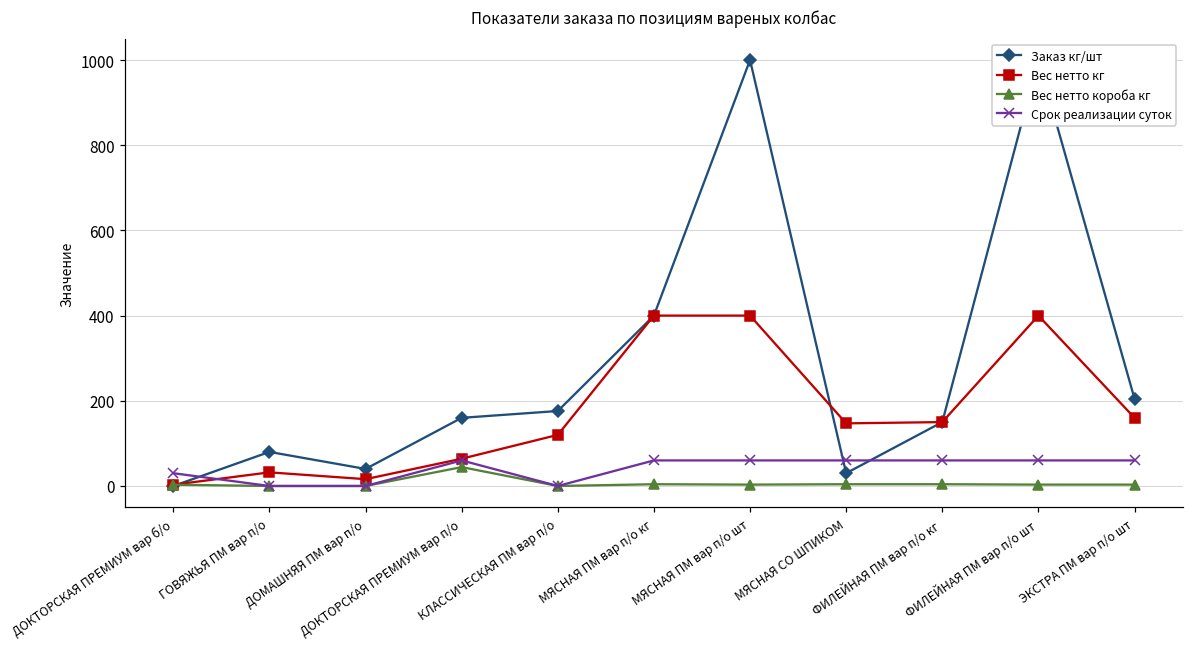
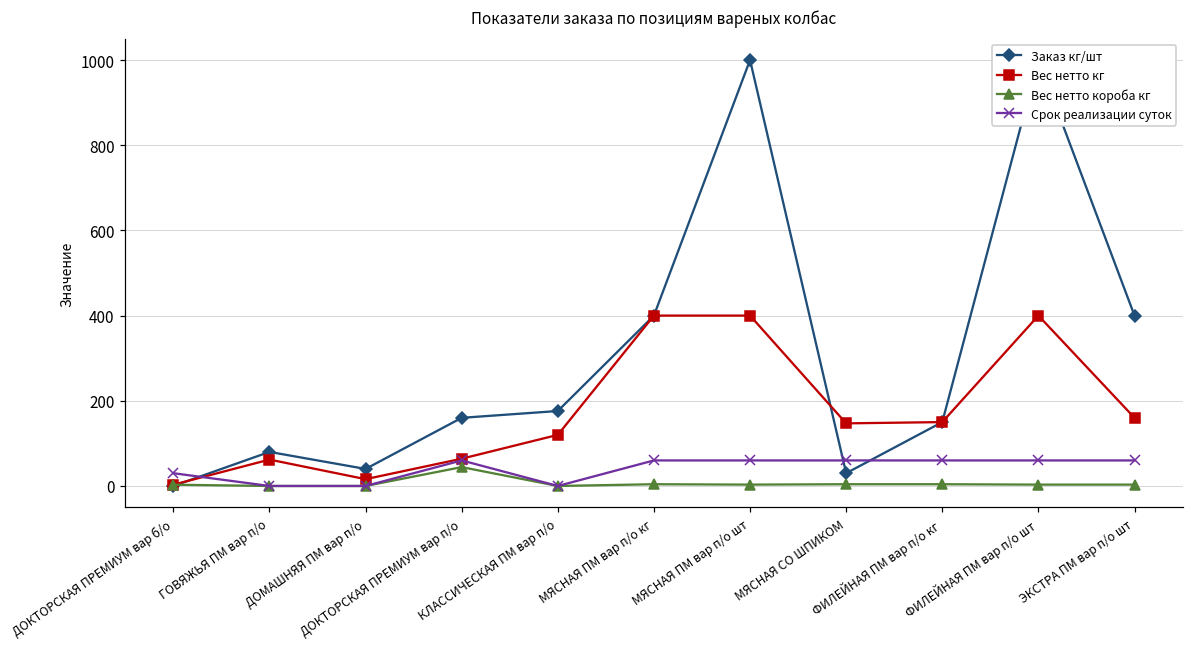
  {
    "Заказ кг/шт": {
      "ГОВЯЖЬЯ ПМ вар п/о": 80,
      "ДОМАШНЯЯ ПМ вар п/о": 40,
      "ДОКТОРСКАЯ ПРЕМИУМ вар п/о": 160,
      "КЛАССИЧЕСКАЯ ПМ вар п/о": 180,
      "МЯСНАЯ ПМ вар п/о шт": 1000,
      "МЯСНАЯ СО ШПИКОМ": 30,
-     "ЭКСТРА ПМ вар п/о шт": 210
+     "ЭКСТРА ПМ вар п/о шт": 400
    },
    "Вес нетто кг": {
-     "ГОВЯЖЬЯ ПМ вар п/о": 30,
+     "ГОВЯЖЬЯ ПМ вар п/о": 60,
      "ДОМАШНЯЯ ПМ вар п/о": 20,
      "КЛАССИЧЕСКАЯ ПМ вар п/о": 120,
      "МЯСНАЯ ПМ вар п/о шт": 400,
      "МЯСНАЯ СО ШПИКОМ": 150,
      "ФИЛЕЙНАЯ ПМ вар п/о шт": 400,
      "ЭКСТРА ПМ вар п/о шт": 160
    },
    "Вес нетто короба кг": {
      "ДОКТОРСКАЯ ПРЕМИУМ вар п/о": 40,
      "МЯСНАЯ ПМ вар п/о кг": 0,
      "МЯСНАЯ ПМ вар п/о шт": 0,
      "МЯСНАЯ СО ШПИКОМ": 0,
      "ФИЛЕЙНАЯ ПМ вар п/о кг": 0,
      "ФИЛЕЙНАЯ ПМ вар п/о шт": 0,
      "ЭКСТРА ПМ вар п/о шт": 0
    },
    "Срок реализации суток": {
      "ДОКТОРСКАЯ ПРЕМИУМ вар б/о": 30,
      "МЯСНАЯ ПМ вар п/о кг": 60,
      "МЯСНАЯ ПМ вар п/о шт": 60,
      "МЯСНАЯ СО ШПИКОМ": 60,
      "ФИЛЕЙНАЯ ПМ вар п/о кг": 60,
      "ФИЛЕЙНАЯ ПМ вар п/о шт": 60,
      "ЭКСТРА ПМ вар п/о шт": 60
    }
  }
